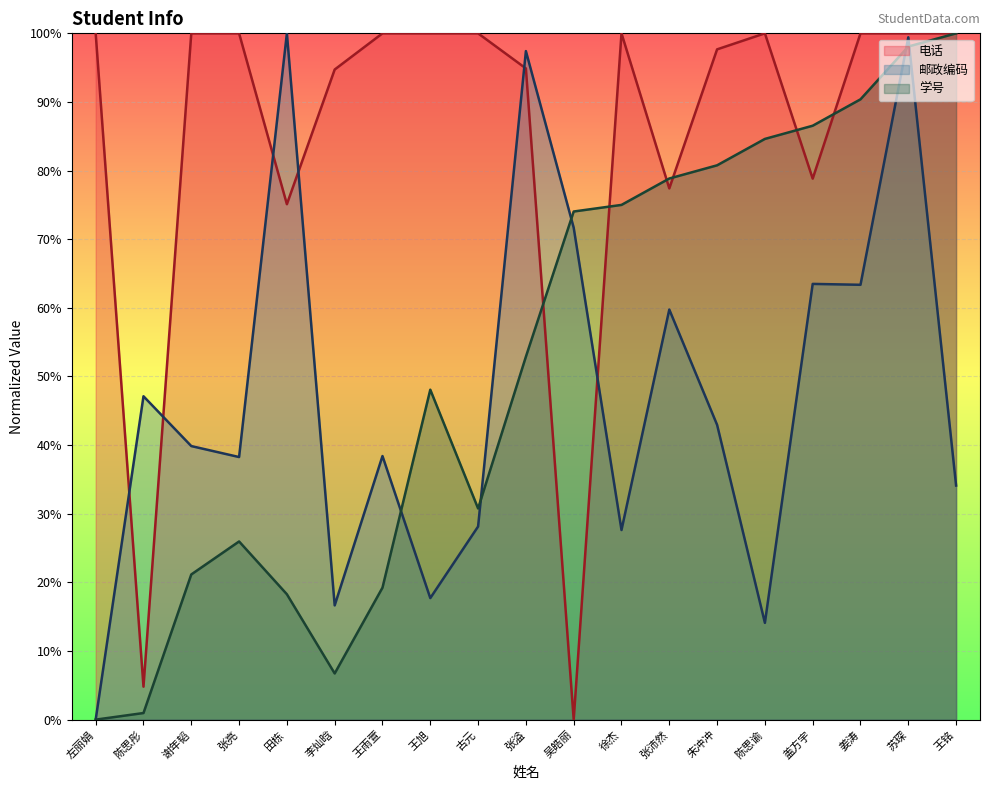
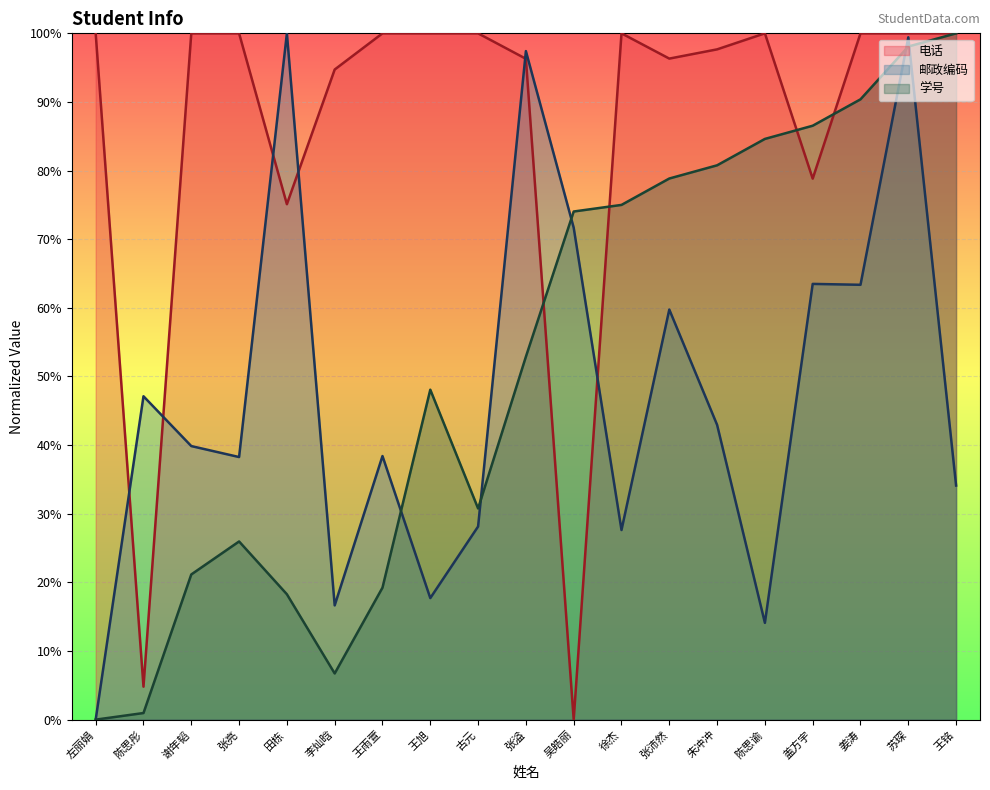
  {
    "电话": {
      "左丽娟": "100%",
      "陈思彤": "5%",
      "谢年韬": "100%",
      "张亮": "100%",
      "田栋": "75%",
      "李灿晗": "95%",
      "王雨萱": "100%",
      "王旭": "100%",
      "古元": "100%",
-     "张溢": "95%",
+     "张溢": "96%",
      "吴皓丽": "0%",
      "徐杰": "100%",
-     "张沛然": "77%",
+     "张沛然": "96%",
      "朱冲冲": "98%",
      "陈思谕": "100%",
      "盖方宇": "79%",
      "姜涛": "100%",
      "苏琛": "100%"
    }
  }
